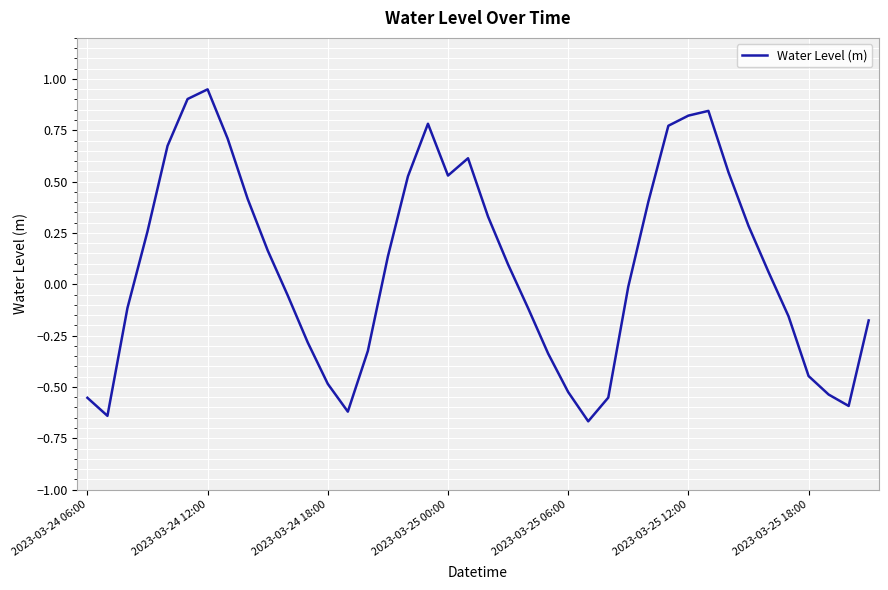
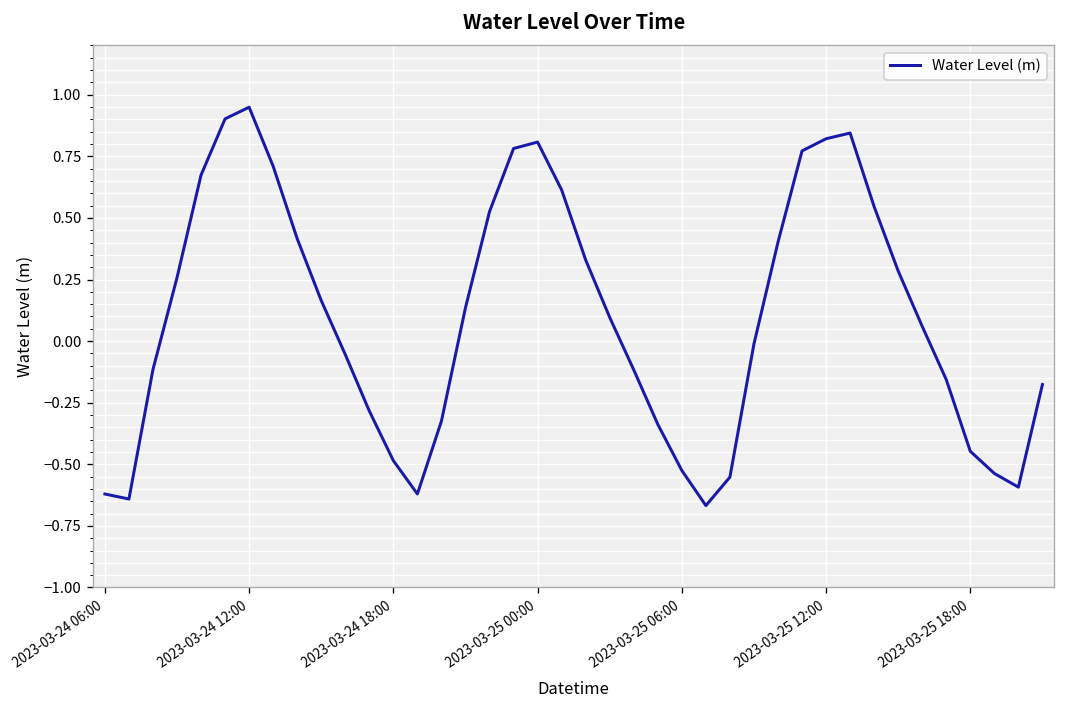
  {
-   "2023-03-24 06:00": -0.55,
+   "2023-03-24 06:00": -0.62,
    "2023-03-24 12:00": 0.95,
    "2023-03-24 18:00": -0.49,
-   "2023-03-25 00:00": 0.53,
+   "2023-03-25 00:00": 0.81,
    "2023-03-25 06:00": -0.53,
    "2023-03-25 12:00": 0.82,
    "2023-03-25 18:00": -0.45
  }
